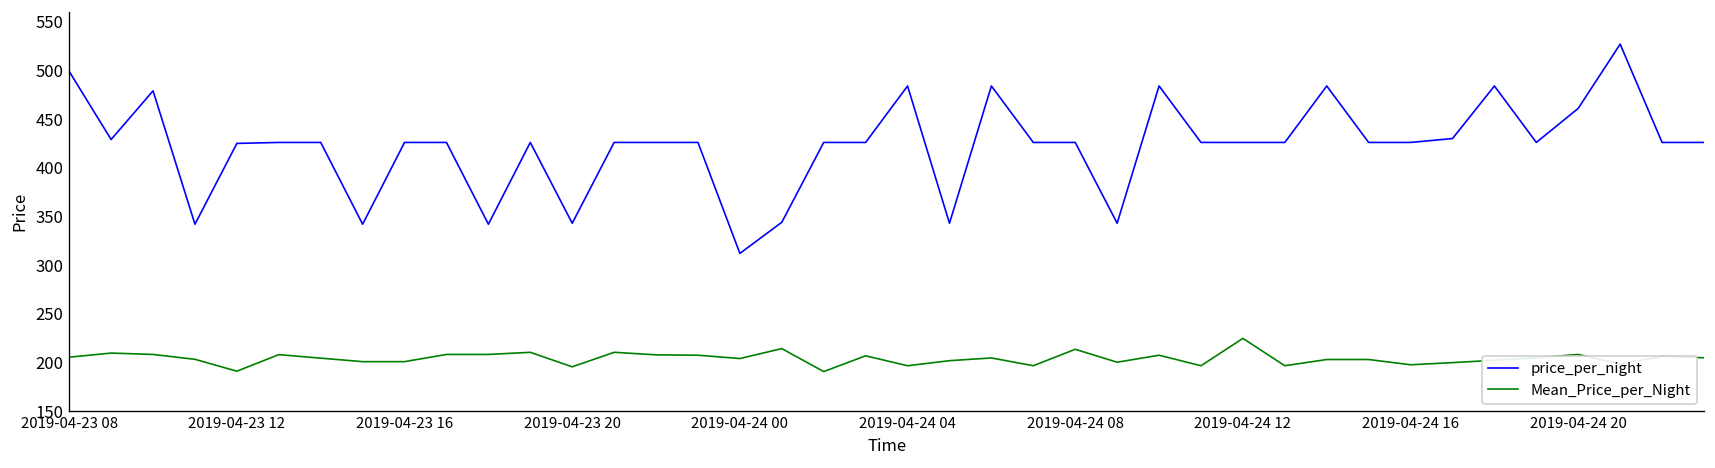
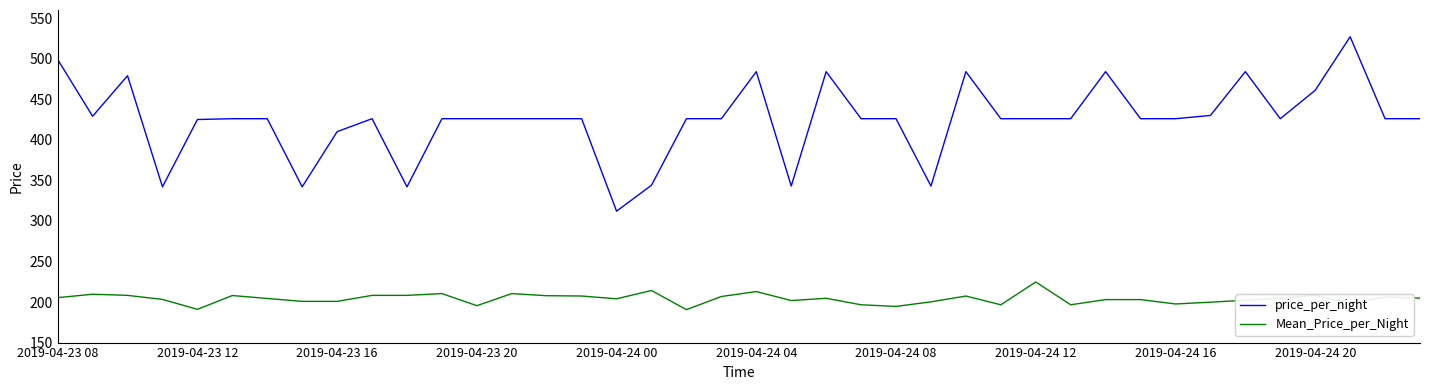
  {
    "price_per_night": {
      "2019-04-23 08": 500,
      "2019-04-23 12": 430,
-     "2019-04-23 16": 430,
-     "2019-04-23 20": 340,
+     "2019-04-23 16": 410,
+     "2019-04-23 20": 430,
      "2019-04-24 00": 310,
      "2019-04-24 04": 480,
      "2019-04-24 08": 430,
      "2019-04-24 12": 430,
      "2019-04-24 16": 430,
      "2019-04-24 20": 460
    },
    "Mean_Price_per_Night": {
      "2019-04-23 08": 210,
      "2019-04-23 12": 190,
      "2019-04-23 16": 200,
      "2019-04-23 20": 200,
      "2019-04-24 00": 200,
-     "2019-04-24 04": 200,
-     "2019-04-24 08": 210,
+     "2019-04-24 04": 210,
+     "2019-04-24 08": 190,
      "2019-04-24 12": 220,
      "2019-04-24 16": 200
    }
  }
